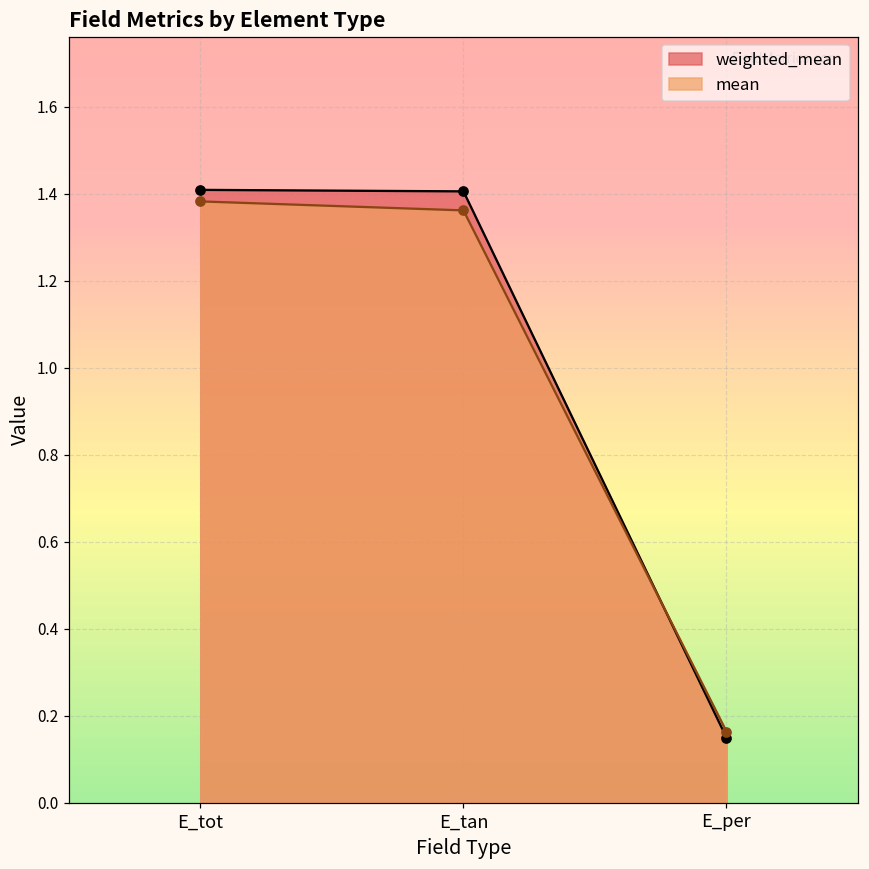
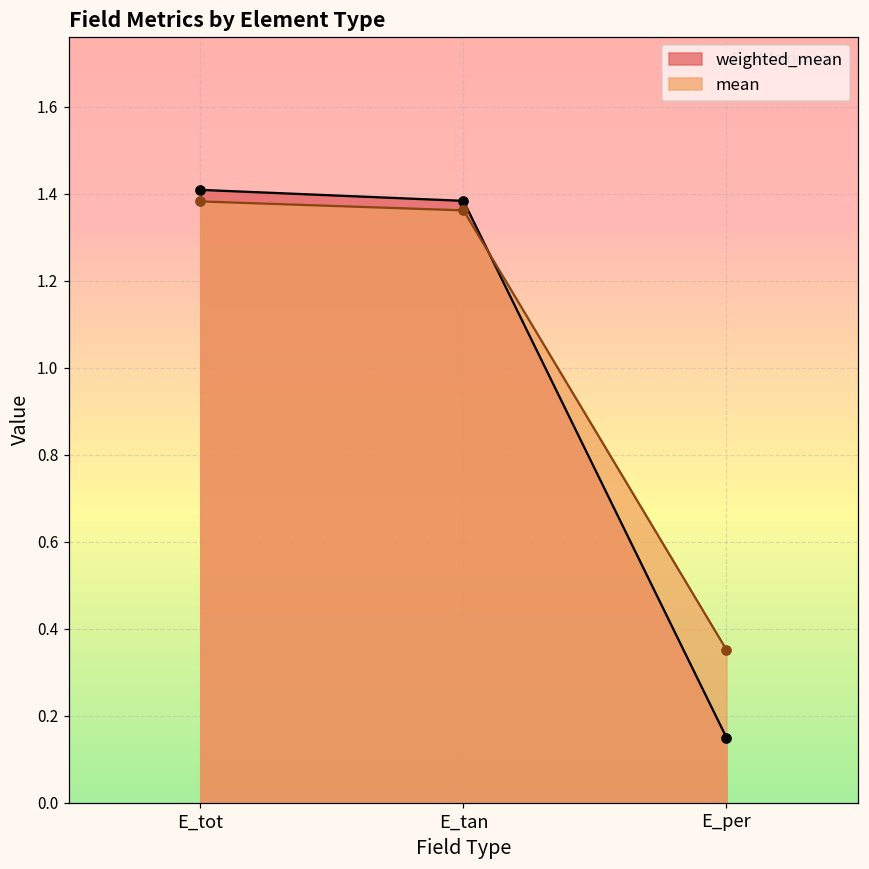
  {
    "weighted_mean": {
      "E_tot": 1.41,
-     "E_tan": 1.41,
+     "E_tan": 1.38,
      "E_per": 0.15
    },
    "mean": {
      "E_tot": 1.38,
      "E_tan": 1.36,
-     "E_per": 0.16
+     "E_per": 0.35
    }
  }
